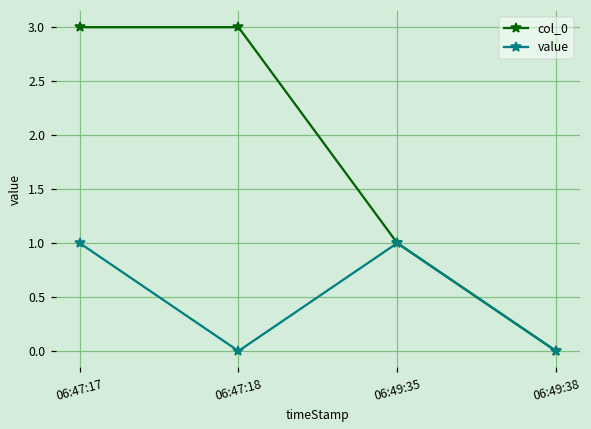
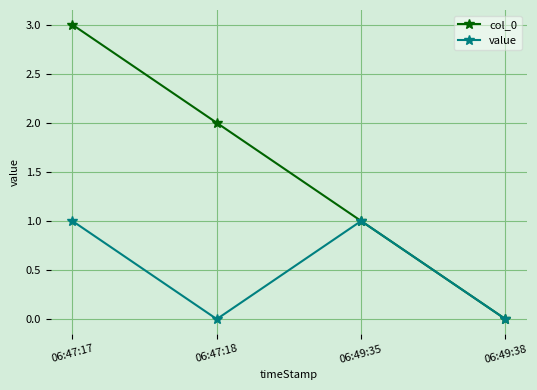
  {
    "col_0": {
      "06:47:17": 3,
-     "06:47:18": 3
+     "06:47:18": 2
    },
    "value": {
      "06:47:17": 1,
      "06:47:18": 0
    }
  }
